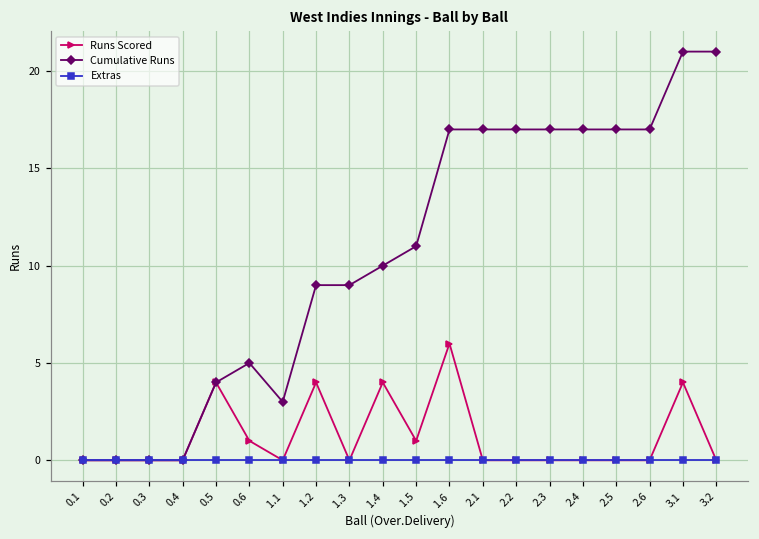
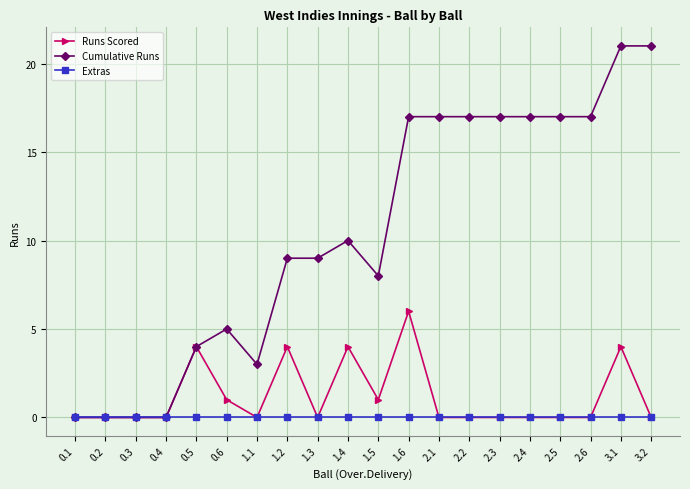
  {
    "Runs Scored": {
      "0.6": 1,
      "1.2": 4,
      "1.4": 4,
      "1.5": 1,
      "1.6": 6,
      "3.1": 4
    },
    "Cumulative Runs": {
      "0.6": 5,
      "1.1": 3,
      "1.2": 9,
      "1.3": 9,
      "1.4": 10,
-     "1.5": 11,
+     "1.5": 8,
      "1.6": 17,
      "2.1": 17,
      "2.2": 17,
      "2.3": 17,
      "2.4": 17,
      "2.5": 17,
      "2.6": 17,
      "3.1": 21,
      "3.2": 21
    },
    "Extras": {
      "0.5": 0,
      "0.6": 0,
      "1.2": 0,
      "1.4": 0,
      "1.5": 0,
      "1.6": 0,
      "3.1": 0
    }
  }
